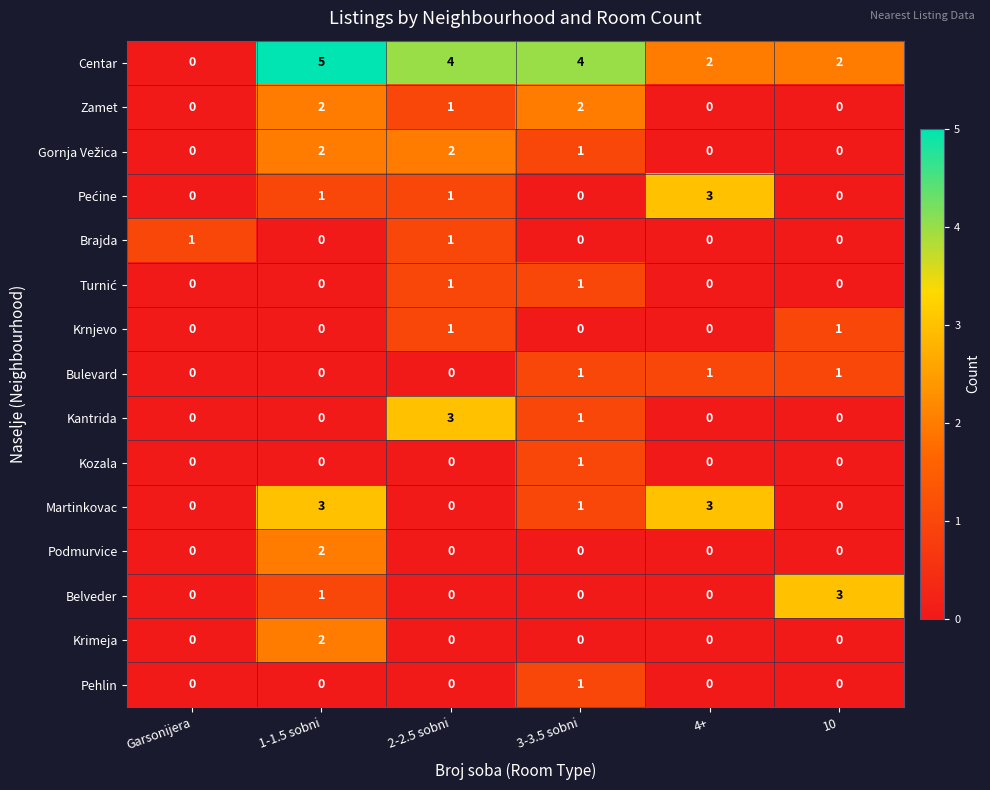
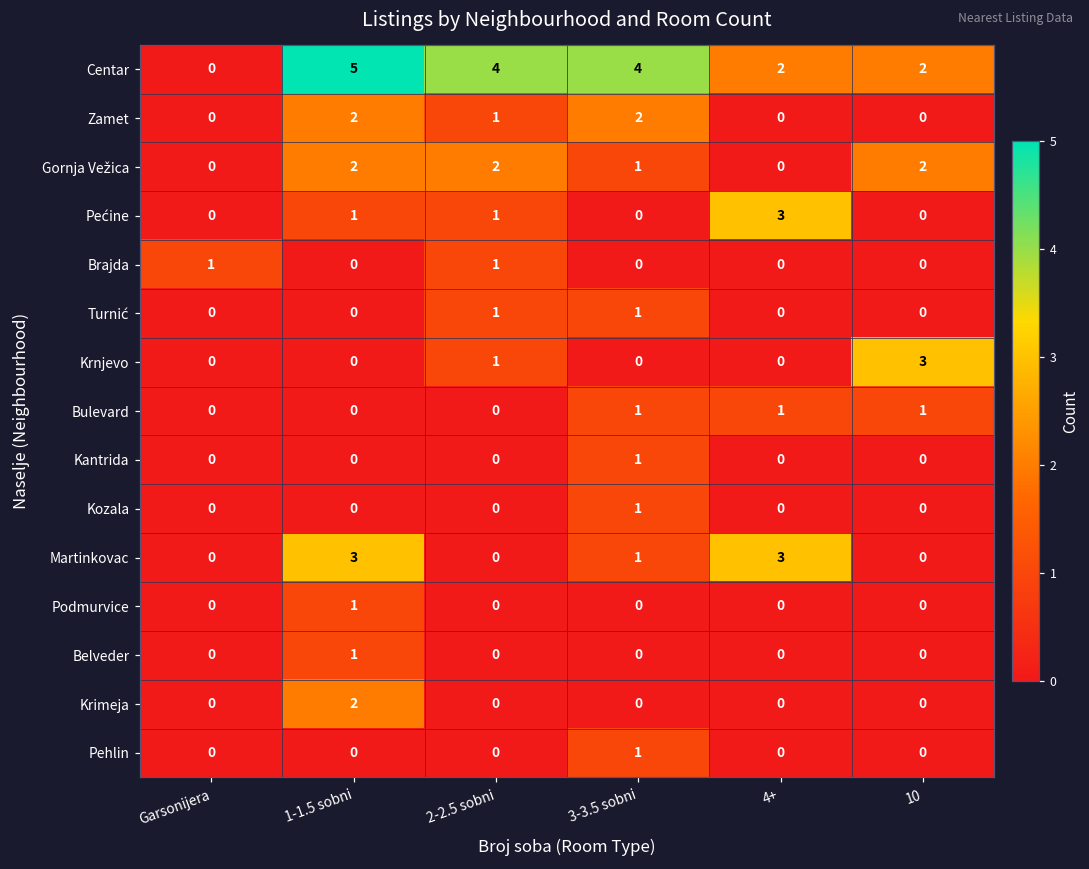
  {
    "Centar": {
      "Garsonijera": 0,
      "1-1.5 sobni": 5,
      "2-2.5 sobni": 4,
      "3-3.5 sobni": 4,
      "4+": 2,
      "10": 2
    },
    "Zamet": {
      "Garsonijera": 0,
      "1-1.5 sobni": 2,
      "2-2.5 sobni": 1,
      "3-3.5 sobni": 2,
      "4+": 0,
      "10": 0
    },
    "Gornja Vežica": {
      "Garsonijera": 0,
      "1-1.5 sobni": 2,
      "2-2.5 sobni": 2,
      "3-3.5 sobni": 1,
      "4+": 0,
-     "10": 0
+     "10": 2
    },
    "Pećine": {
      "Garsonijera": 0,
      "1-1.5 sobni": 1,
      "2-2.5 sobni": 1,
      "3-3.5 sobni": 0,
      "4+": 3,
      "10": 0
    },
    "Brajda": {
      "Garsonijera": 1,
      "1-1.5 sobni": 0,
      "2-2.5 sobni": 1,
      "3-3.5 sobni": 0,
      "4+": 0,
      "10": 0
    },
    "Turnić": {
      "Garsonijera": 0,
      "1-1.5 sobni": 0,
      "2-2.5 sobni": 1,
      "3-3.5 sobni": 1,
      "4+": 0,
      "10": 0
    },
    "Krnjevo": {
      "Garsonijera": 0,
      "1-1.5 sobni": 0,
      "2-2.5 sobni": 1,
      "3-3.5 sobni": 0,
      "4+": 0,
-     "10": 1
+     "10": 3
    },
    "Bulevard": {
      "Garsonijera": 0,
      "1-1.5 sobni": 0,
      "2-2.5 sobni": 0,
      "3-3.5 sobni": 1,
      "4+": 1,
      "10": 1
    },
    "Kantrida": {
      "Garsonijera": 0,
      "1-1.5 sobni": 0,
-     "2-2.5 sobni": 3,
+     "2-2.5 sobni": 0,
      "3-3.5 sobni": 1,
      "4+": 0,
      "10": 0
    },
    "Kozala": {
      "Garsonijera": 0,
      "1-1.5 sobni": 0,
      "2-2.5 sobni": 0,
      "3-3.5 sobni": 1,
      "4+": 0,
      "10": 0
    },
    "Martinkovac": {
      "Garsonijera": 0,
      "1-1.5 sobni": 3,
      "2-2.5 sobni": 0,
      "3-3.5 sobni": 1,
      "4+": 3,
      "10": 0
    },
    "Podmurvice": {
      "Garsonijera": 0,
-     "1-1.5 sobni": 2,
+     "1-1.5 sobni": 1,
      "2-2.5 sobni": 0,
      "3-3.5 sobni": 0,
      "4+": 0,
      "10": 0
    },
    "Belveder": {
      "Garsonijera": 0,
      "1-1.5 sobni": 1,
      "2-2.5 sobni": 0,
      "3-3.5 sobni": 0,
      "4+": 0,
-     "10": 3
+     "10": 0
    },
    "Krimeja": {
      "Garsonijera": 0,
      "1-1.5 sobni": 2,
      "2-2.5 sobni": 0,
      "3-3.5 sobni": 0,
      "4+": 0,
      "10": 0
    },
    "Pehlin": {
      "Garsonijera": 0,
      "1-1.5 sobni": 0,
      "2-2.5 sobni": 0,
      "3-3.5 sobni": 1,
      "4+": 0,
      "10": 0
    }
  }
